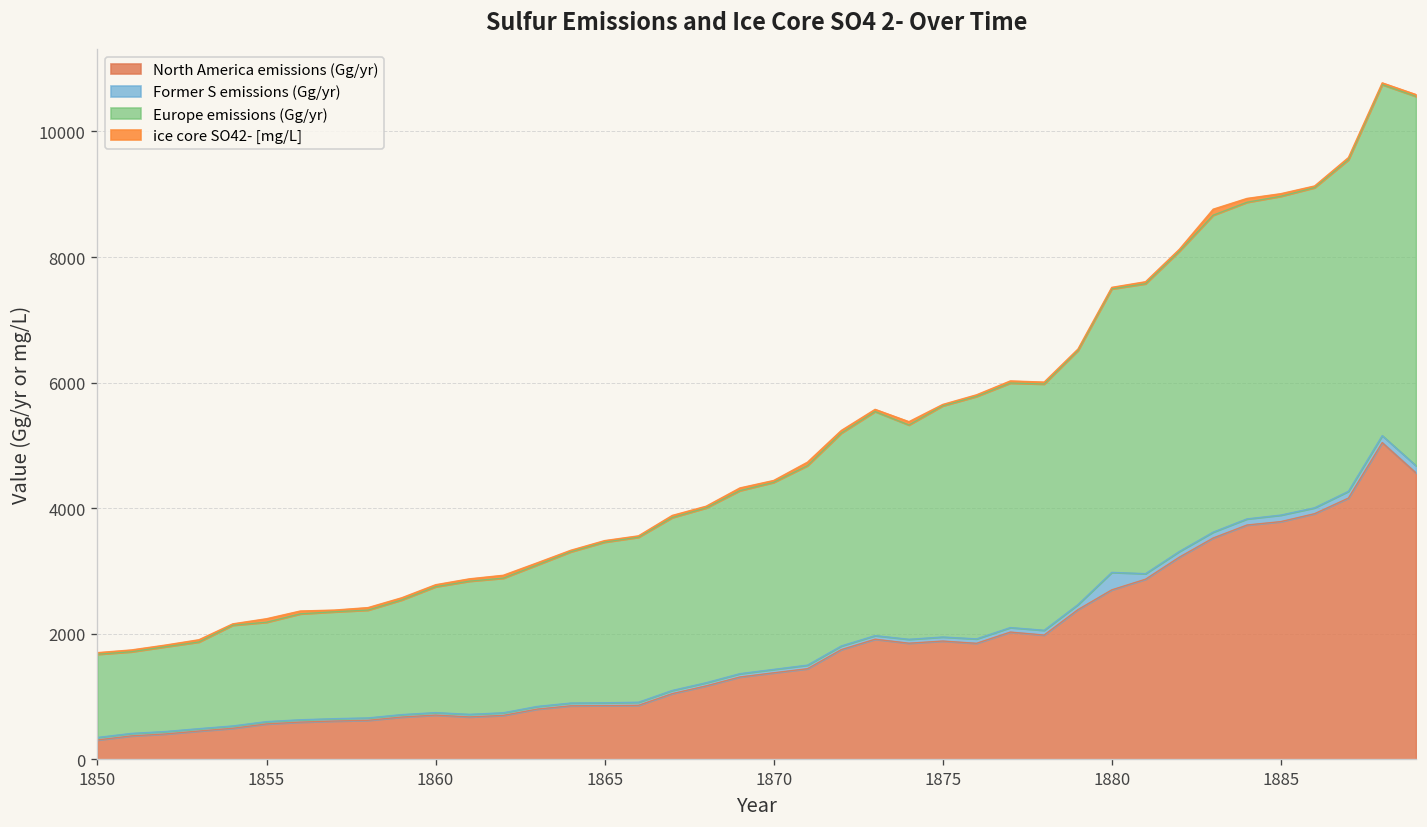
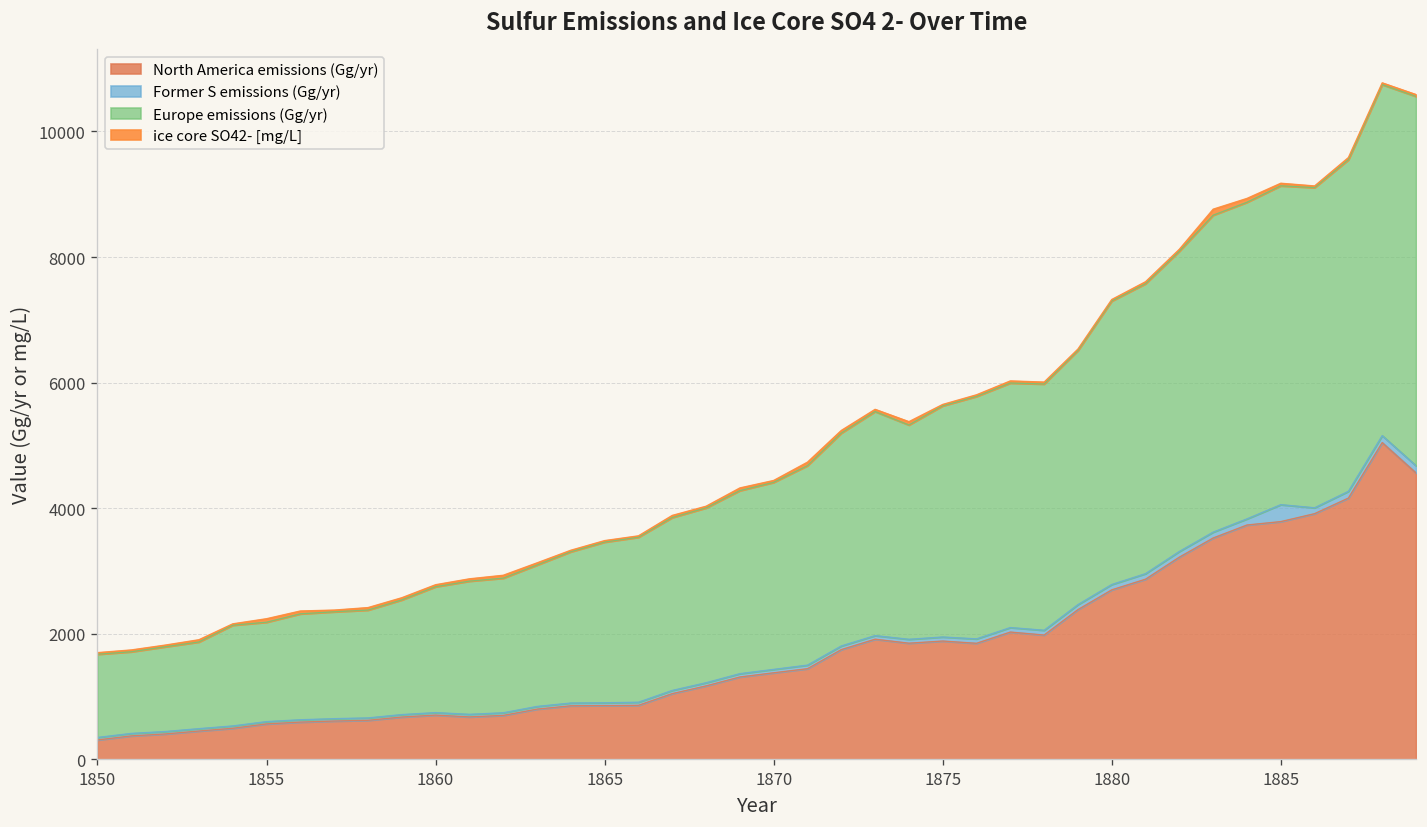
  {
    "Former S emissions (Gg/yr)": {
      "1870": 100,
      "1875": 100,
-     "1880": 300,
-     "1885": 100
+     "1880": 100,
+     "1885": 300
    },
    "Europe emissions (Gg/yr)": {
      "1855": 1600
    }
  }
